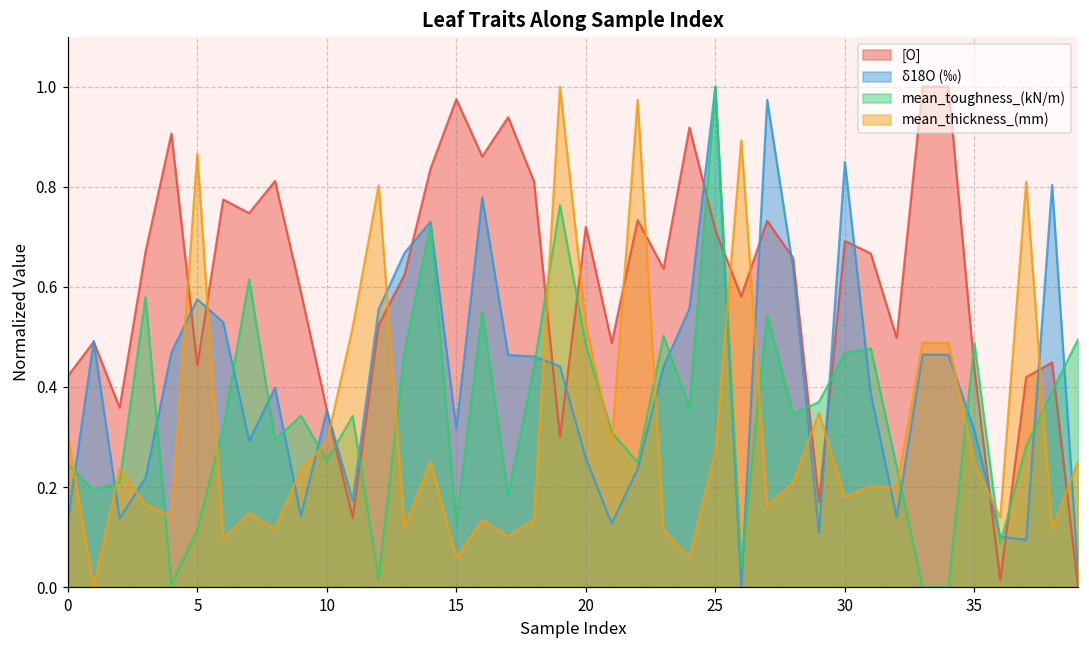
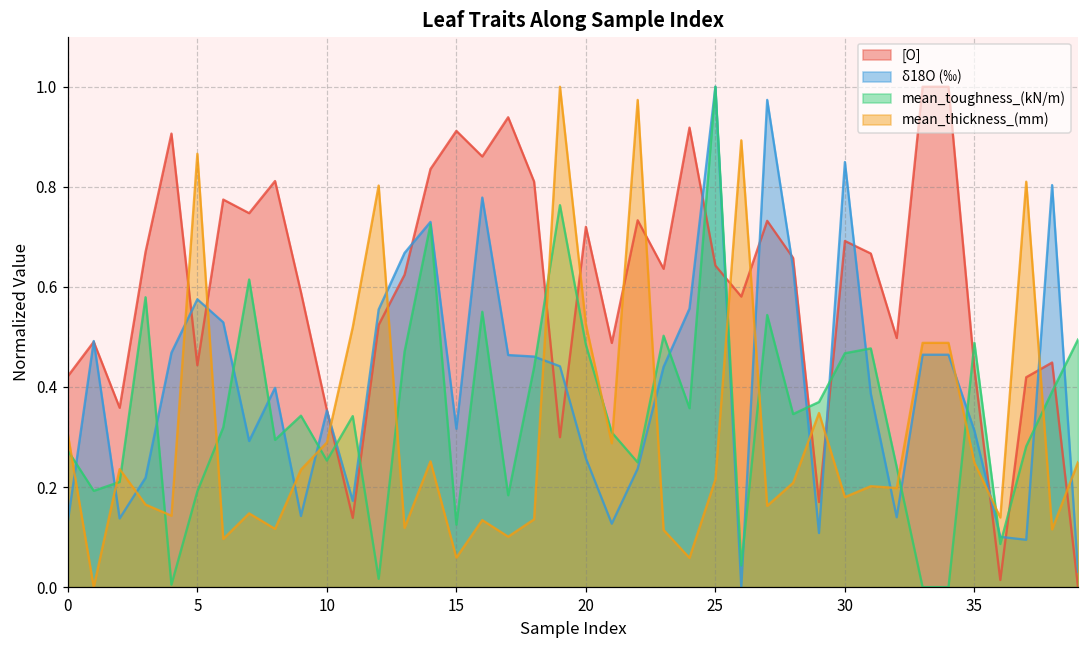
  {
    "[O]": {
      "0": 0.42,
      "5": 0.44,
-     "15": 0.97,
+     "15": 0.91,
      "20": 0.72,
-     "25": 0.71,
+     "25": 0.64,
      "30": 0.69,
      "35": 0.44
    },
    "δ18O (‰)": {
      "0": 0.13,
      "5": 0.58,
      "15": 0.32,
      "20": 0.26,
      "30": 0.85,
      "35": 0.31
    },
    "mean_toughness_(kN/m)": {
-     "0": 0.25,
-     "5": 0.11,
+     "0": 0.27,
+     "5": 0.19,
      "10": 0.25,
      "15": 0.12,
      "20": 0.48,
      "30": 0.47,
      "35": 0.49
    },
    "mean_thickness_(mm)": {
      "0": 0.31,
      "5": 0.87,
      "10": 0.29,
      "15": 0.06,
      "20": 0.53,
-     "25": 0.27,
+     "25": 0.22,
      "30": 0.18,
      "35": 0.25
    }
  }
